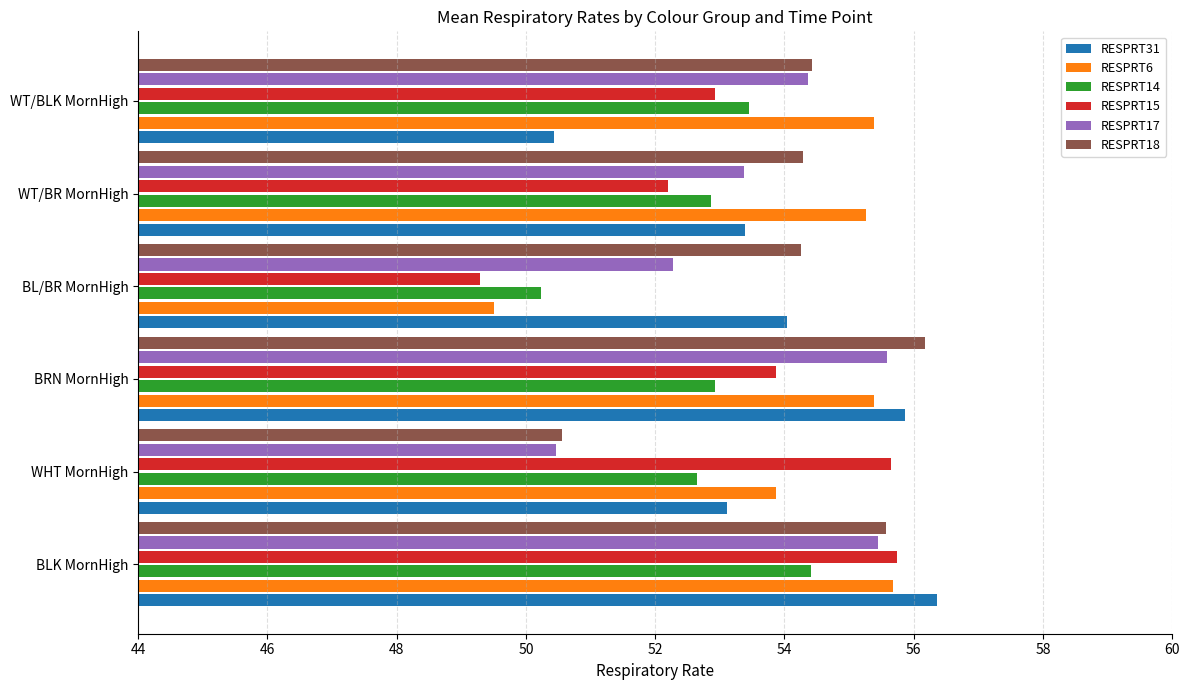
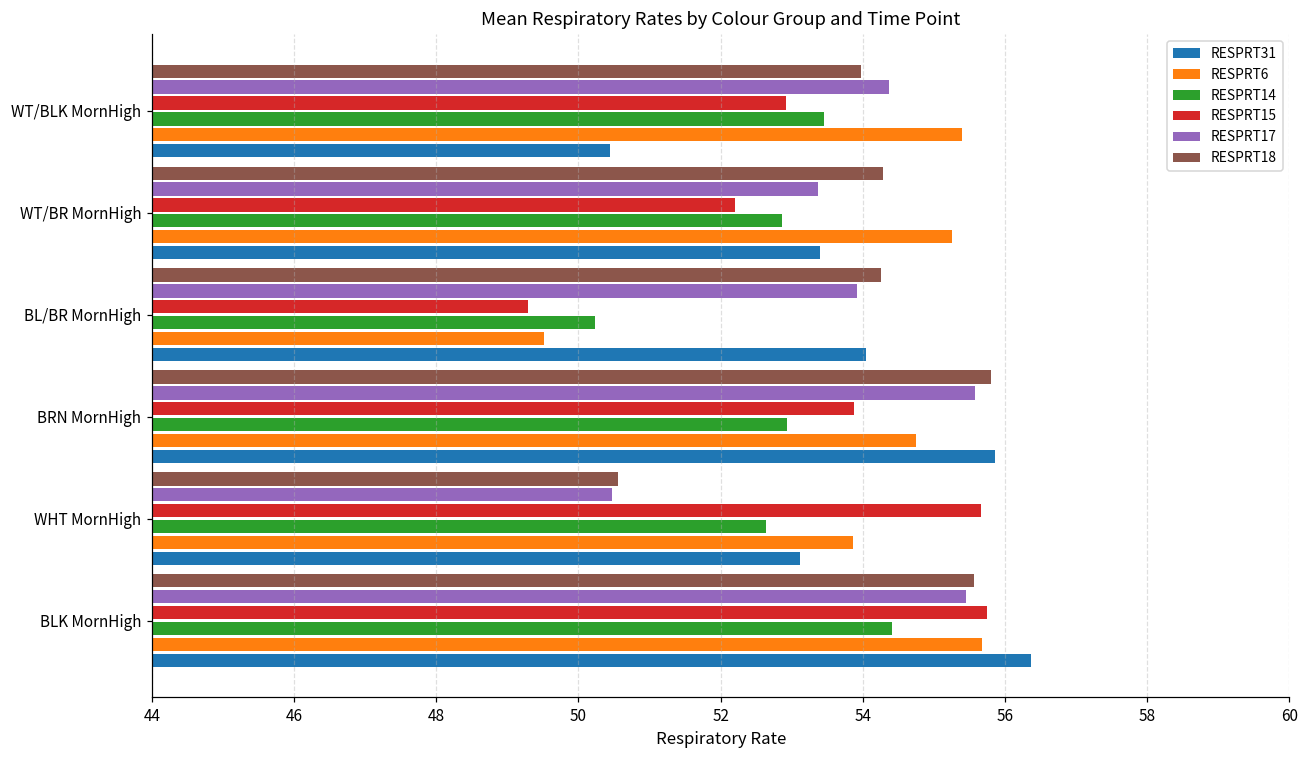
  {
    "RESPRT31": {
      "WT/BLK MornHigh": 50.4,
      "WT/BR MornHigh": 53.4,
      "BL/BR MornHigh": 54.0,
      "BRN MornHigh": 55.9,
      "WHT MornHigh": 53.1,
      "BLK MornHigh": 56.4
    },
    "RESPRT6": {
      "WT/BLK MornHigh": 55.4,
      "WT/BR MornHigh": 55.3,
      "BL/BR MornHigh": 49.5,
-     "BRN MornHigh": 55.4,
+     "BRN MornHigh": 54.7,
      "WHT MornHigh": 53.9,
      "BLK MornHigh": 55.7
    },
    "RESPRT14": {
      "WT/BLK MornHigh": 53.4,
      "WT/BR MornHigh": 52.9,
      "BL/BR MornHigh": 50.2,
      "BRN MornHigh": 52.9,
      "WHT MornHigh": 52.6,
      "BLK MornHigh": 54.4
    },
    "RESPRT15": {
      "WT/BLK MornHigh": 52.9,
      "WT/BR MornHigh": 52.2,
      "BL/BR MornHigh": 49.3,
      "BRN MornHigh": 53.9,
      "WHT MornHigh": 55.7,
      "BLK MornHigh": 55.7
    },
    "RESPRT17": {
      "WT/BLK MornHigh": 54.4,
      "WT/BR MornHigh": 53.4,
-     "BL/BR MornHigh": 52.3,
+     "BL/BR MornHigh": 53.9,
      "BRN MornHigh": 55.6,
      "WHT MornHigh": 50.5,
      "BLK MornHigh": 55.5
    },
    "RESPRT18": {
-     "WT/BLK MornHigh": 54.4,
+     "WT/BLK MornHigh": 54.0,
      "WT/BR MornHigh": 54.3,
      "BL/BR MornHigh": 54.3,
-     "BRN MornHigh": 56.2,
+     "BRN MornHigh": 55.8,
      "WHT MornHigh": 50.6,
      "BLK MornHigh": 55.6
    }
  }
